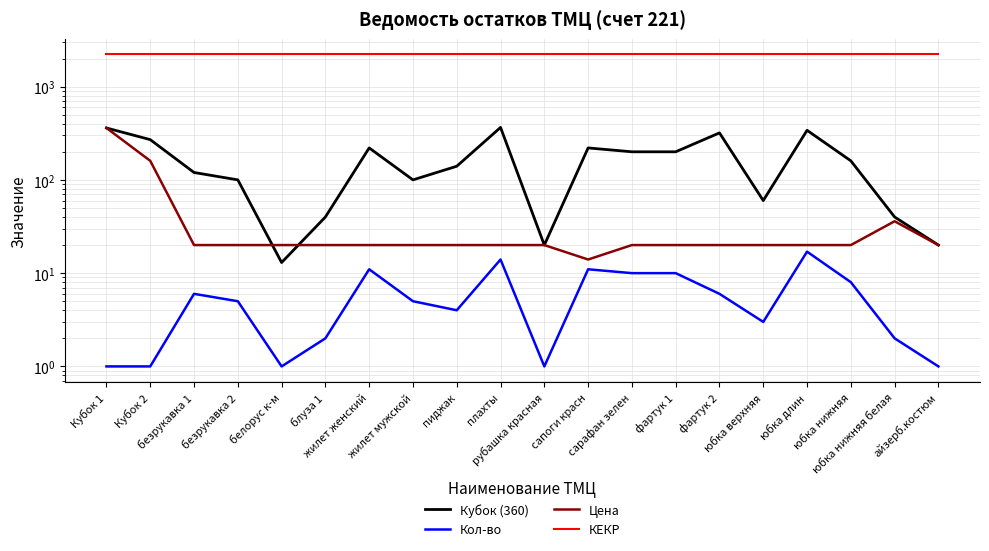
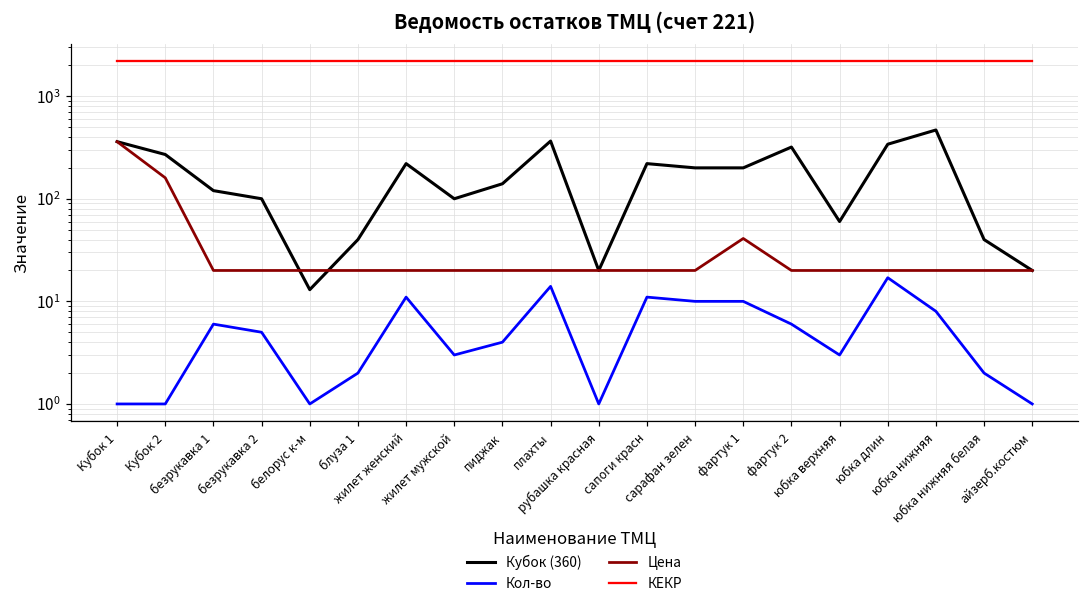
  {
    "Кубок (360)": {
      "Кубок 2": 270,
      "безрукавка 1": 120,
      "безрукавка 2": 100,
      "белорус к-м": 13,
      "блуза 1": 40,
      "жилет женский": 220,
      "жилет мужской": 100,
      "пиджак": 140,
      "плахты": 370,
      "сапоги красн": 220,
      "сарафан зелен": 200,
      "фартук 1": 200,
      "фартук 2": 320,
      "юбка верхняя": 60,
      "юбка длин": 340,
-     "юбка нижняя": 160,
+     "юбка нижняя": 500,
      "юбка нижняя белая": 40
    },
    "Кол-во": {
      "Кубок 1": 1,
      "Кубок 2": 1,
      "безрукавка 1": 6,
      "безрукавка 2": 5,
      "белорус к-м": 1,
      "блуза 1": 2,
      "жилет женский": 11,
-     "жилет мужской": 5,
+     "жилет мужской": 3,
      "пиджак": 4,
      "плахты": 14,
      "рубашка красная": 1,
      "сапоги красн": 11,
      "сарафан зелен": 10,
      "фартук 1": 10,
      "фартук 2": 6,
      "юбка верхняя": 3,
      "юбка длин": 17,
      "юбка нижняя": 8,
      "юбка нижняя белая": 2,
      "айзерб.костюм": 1
    },
    "Цена": {
      "Кубок 2": 160,
      "безрукавка 1": 20,
      "безрукавка 2": 20,
      "белорус к-м": 20,
      "блуза 1": 20,
      "жилет женский": 20,
      "жилет мужской": 20,
      "пиджак": 20,
      "плахты": 20,
-     "сапоги красн": 14,
+     "сапоги красн": 20,
      "сарафан зелен": 20,
-     "фартук 1": 20,
+     "фартук 1": 40,
      "фартук 2": 20,
      "юбка верхняя": 20,
      "юбка длин": 20,
      "юбка нижняя": 20,
-     "юбка нижняя белая": 36
+     "юбка нижняя белая": 20
    },
    "КЕКР": {
      "Кубок 1": 2200,
      "Кубок 2": 2200,
      "безрукавка 1": 2200,
      "безрукавка 2": 2200,
      "белорус к-м": 2200,
      "блуза 1": 2200,
      "жилет женский": 2200,
      "жилет мужской": 2200,
      "пиджак": 2200,
      "плахты": 2200,
      "рубашка красная": 2200,
      "сапоги красн": 2200,
      "сарафан зелен": 2200,
      "фартук 1": 2200,
      "фартук 2": 2200,
      "юбка верхняя": 2200,
      "юбка длин": 2200,
      "юбка нижняя": 2200,
      "юбка нижняя белая": 2200,
      "айзерб.костюм": 2200
    }
  }
